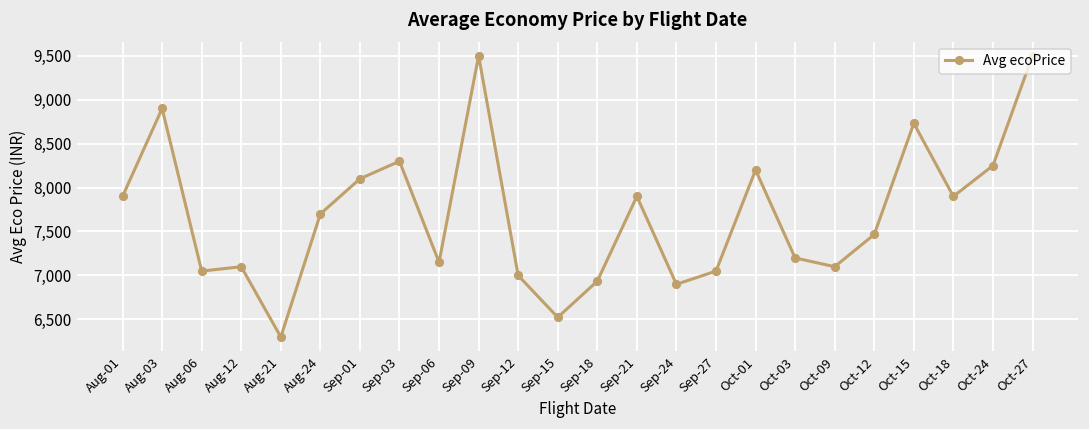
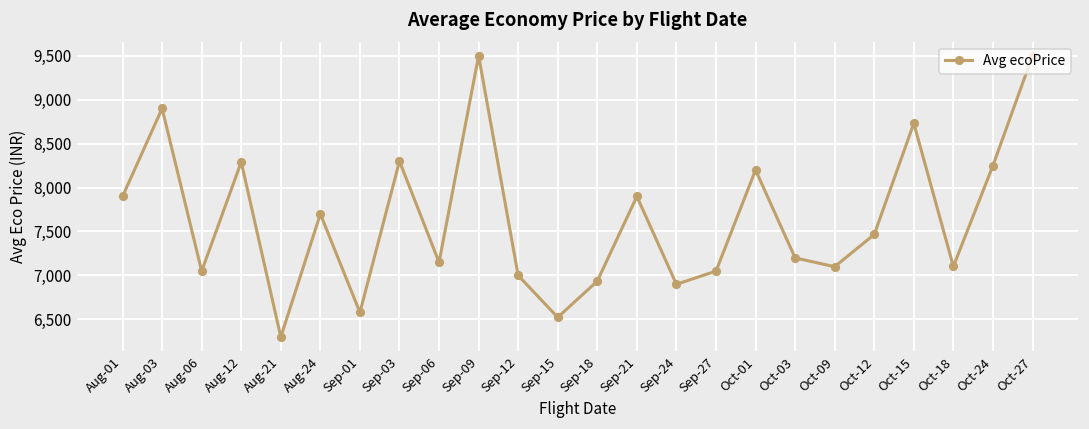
  {
    "Aug-01": "7,900",
    "Aug-03": "8,900",
    "Aug-06": "7,000",
-   "Aug-12": "7,100",
+   "Aug-12": "8,300",
    "Aug-21": "6,300",
    "Aug-24": "7,700",
-   "Sep-01": "8,100",
+   "Sep-01": "6,600",
    "Sep-03": "8,300",
    "Sep-06": "7,100",
    "Sep-09": "9,500",
    "Sep-12": "7,000",
    "Sep-15": "6,500",
    "Sep-18": "6,900",
    "Sep-21": "7,900",
    "Sep-24": "6,900",
    "Sep-27": "7,000",
    "Oct-01": "8,200",
    "Oct-03": "7,200",
    "Oct-09": "7,100",
    "Oct-12": "7,500",
    "Oct-15": "8,700",
-   "Oct-18": "7,900",
+   "Oct-18": "7,100",
    "Oct-24": "8,200"
  }
